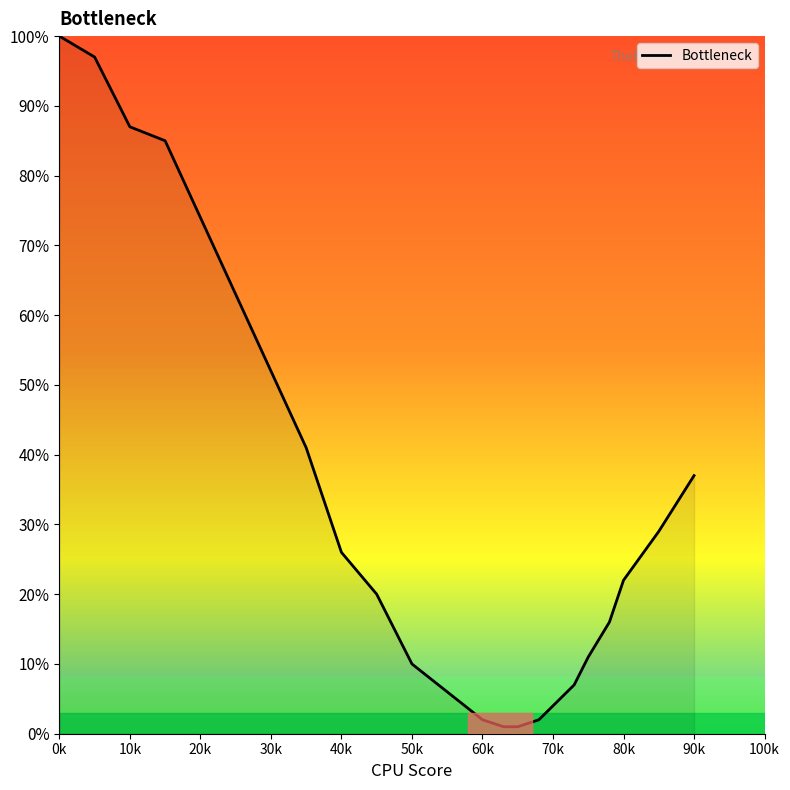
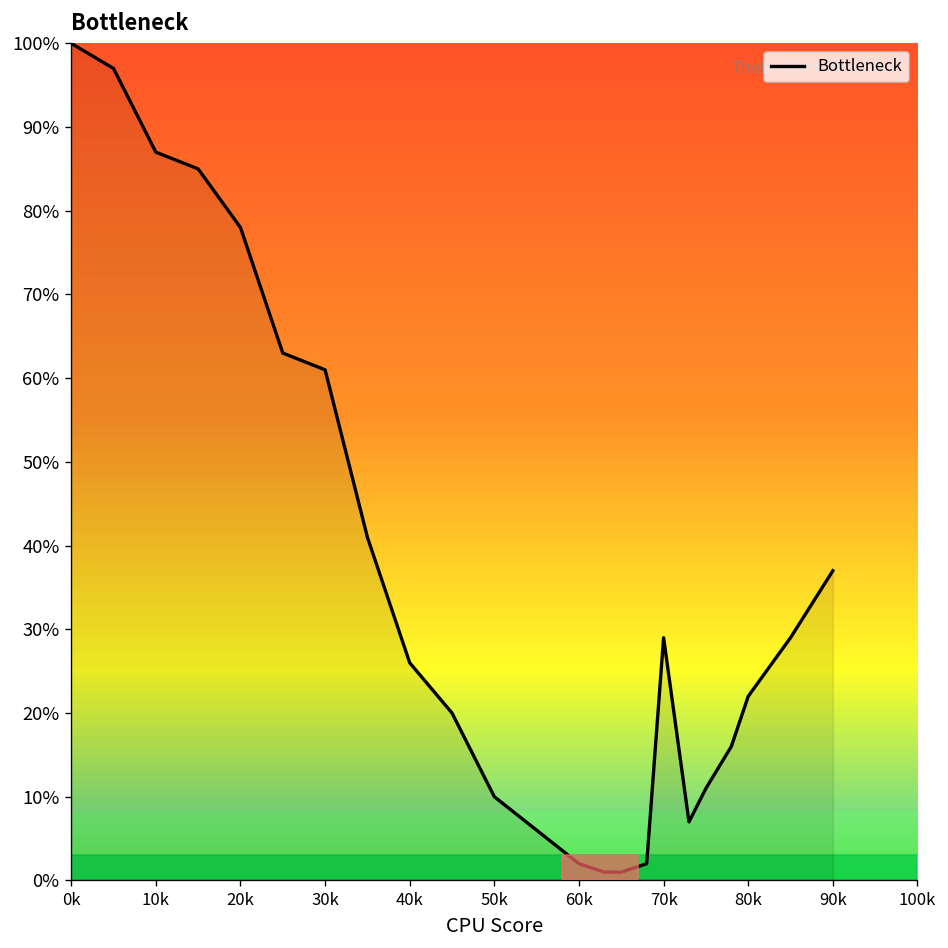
  {
    "0k": "100%",
    "10k": "87%",
-   "20k": "74%",
-   "30k": "52%",
+   "20k": "78%",
+   "30k": "61%",
    "40k": "26%",
    "50k": "10%",
-   "70k": "4%",
+   "70k": "29%",
    "80k": "22%",
    "90k": "37%"
  }
